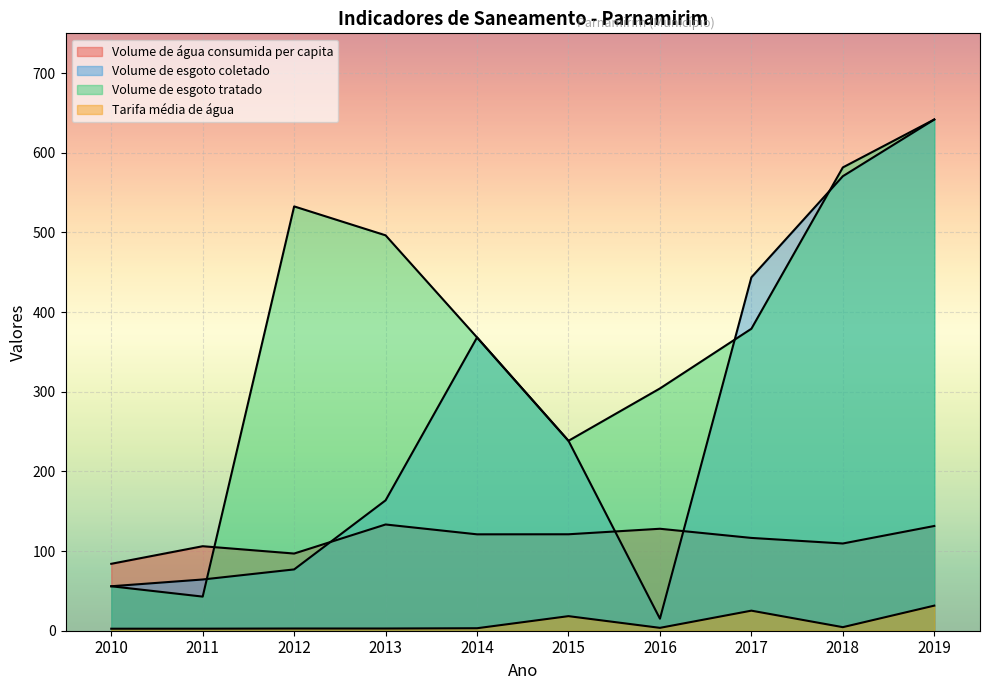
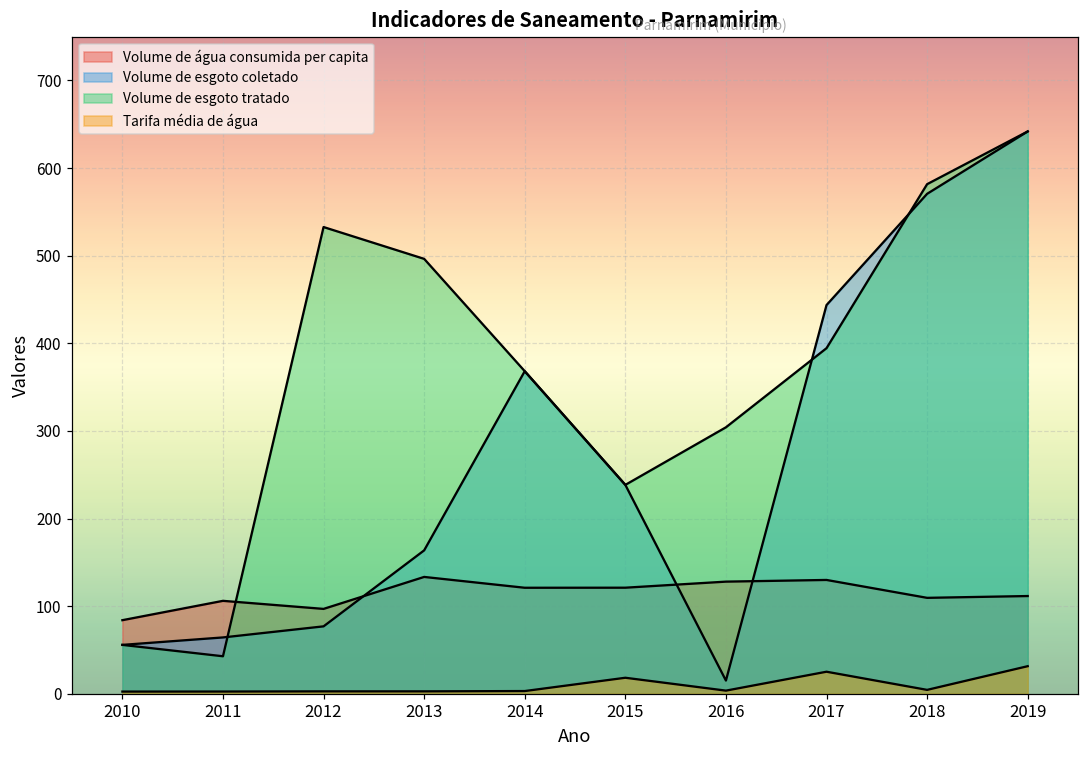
  {
    "Volume de água consumida per capita": {
      "2010": 80,
      "2011": 110,
      "2012": 100,
      "2013": 130,
      "2014": 120,
      "2015": 120,
      "2016": 130,
-     "2017": 120,
+     "2017": 130,
      "2018": 110,
-     "2019": 130
+     "2019": 110
    },
    "Volume de esgoto coletado": {
      "2011": 60,
      "2012": 80,
      "2013": 160,
      "2016": 20,
      "2017": 440,
      "2018": 570
    },
    "Volume de esgoto tratado": {
      "2011": 40,
      "2012": 530,
      "2013": 500,
      "2016": 300,
-     "2017": 380,
+     "2017": 390,
      "2018": 580
    },
    "Tarifa média de água": {
      "2010": 0,
      "2011": 0,
      "2012": 0,
      "2013": 0,
      "2014": 0,
      "2015": 20,
      "2016": 0,
      "2017": 30,
      "2018": 0,
      "2019": 30
    }
  }
